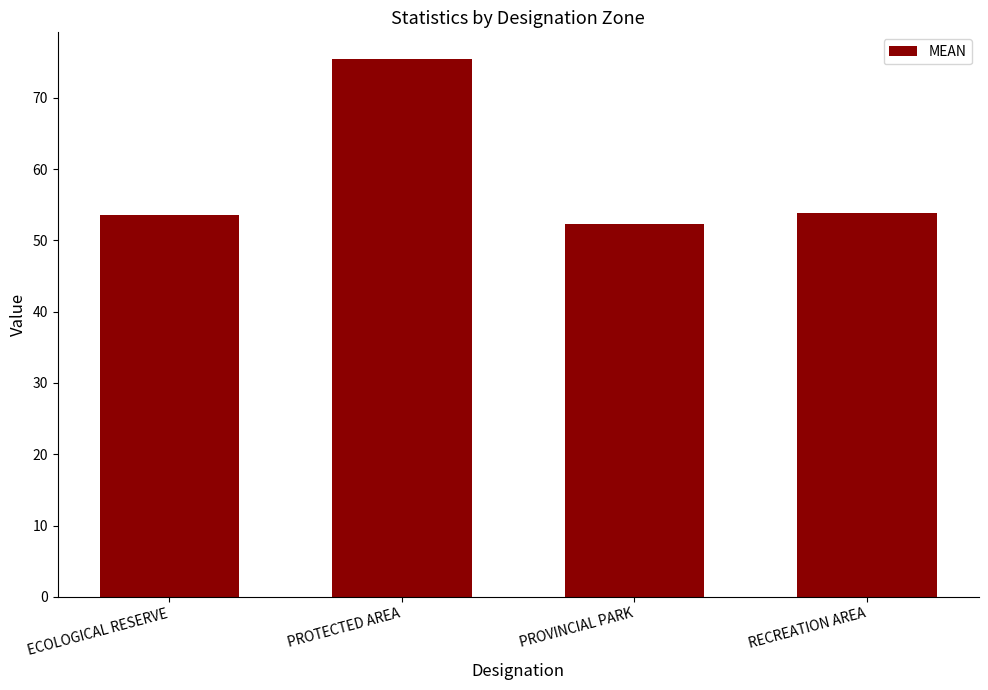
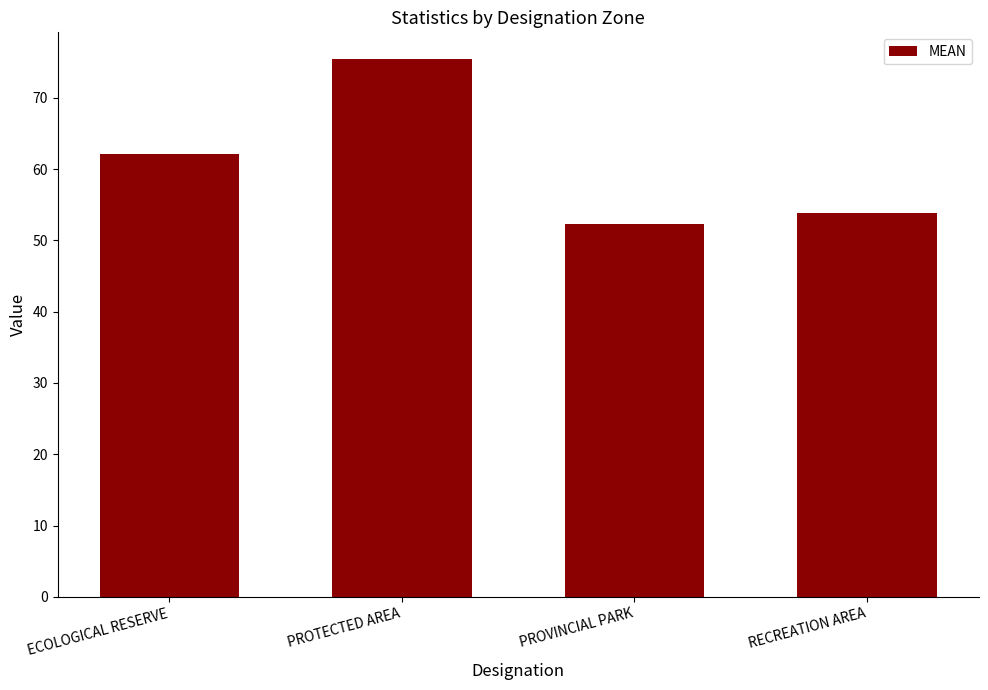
  {
-   "ECOLOGICAL RESERVE": 54,
+   "ECOLOGICAL RESERVE": 62,
    "PROTECTED AREA": 75,
    "PROVINCIAL PARK": 52,
    "RECREATION AREA": 54
  }
